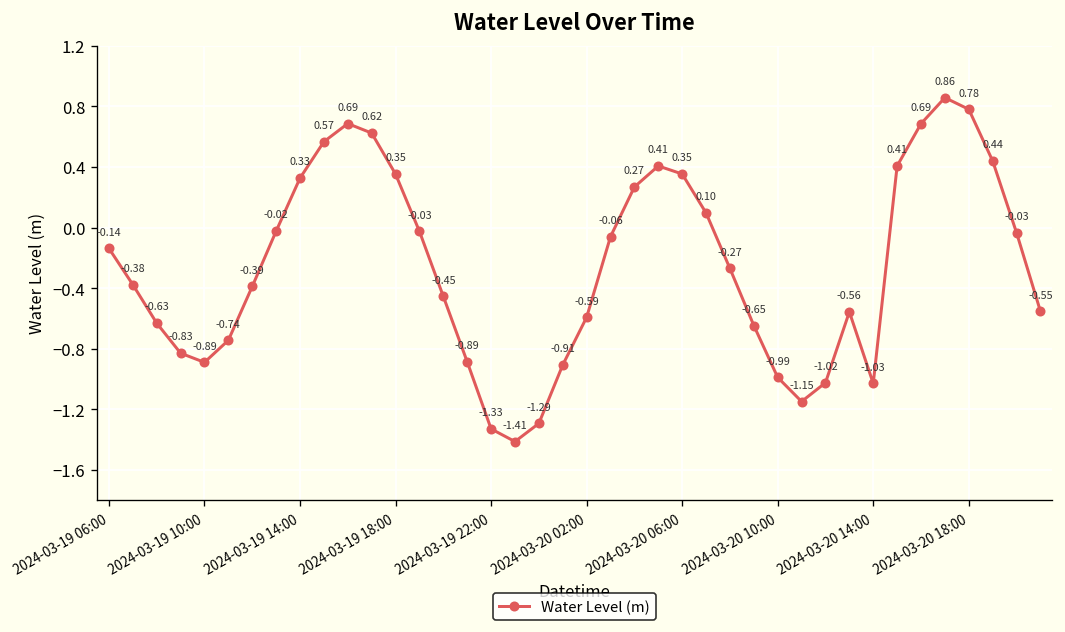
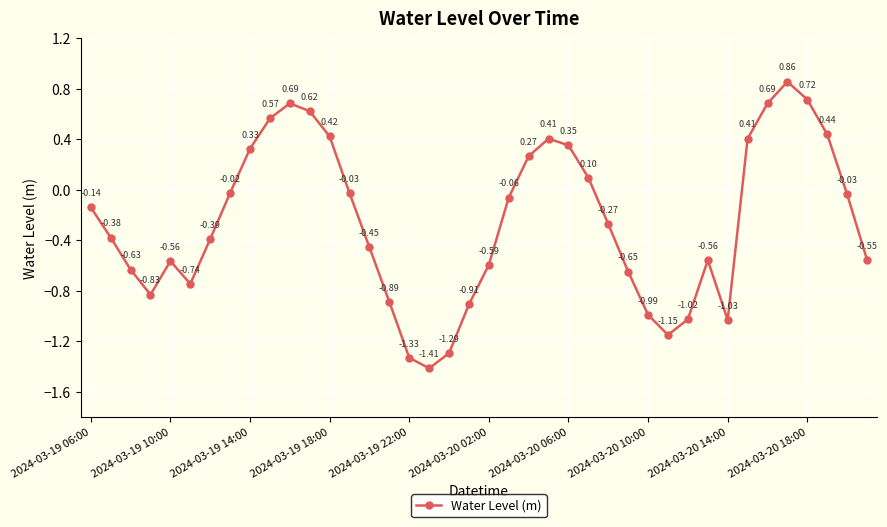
  {
    "2024-03-19 06:00": -0.14,
-   "2024-03-19 10:00": -0.89,
+   "2024-03-19 10:00": -0.56,
    "2024-03-19 14:00": 0.33,
-   "2024-03-19 18:00": 0.35,
+   "2024-03-19 18:00": 0.42,
    "2024-03-19 22:00": -1.33,
    "2024-03-20 02:00": -0.59,
    "2024-03-20 06:00": 0.35,
    "2024-03-20 10:00": -0.99,
    "2024-03-20 14:00": -1.03,
-   "2024-03-20 18:00": 0.78
+   "2024-03-20 18:00": 0.72
  }
